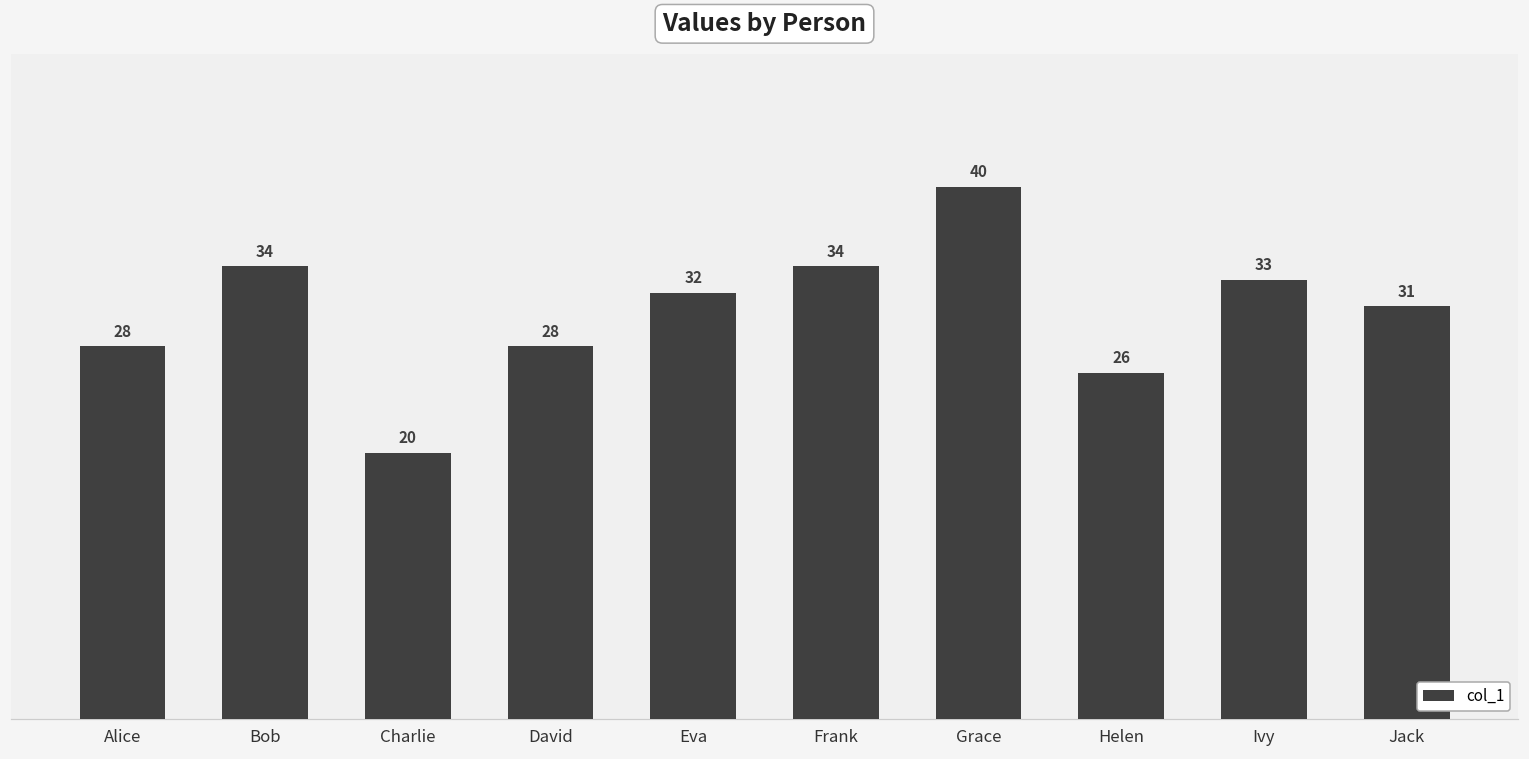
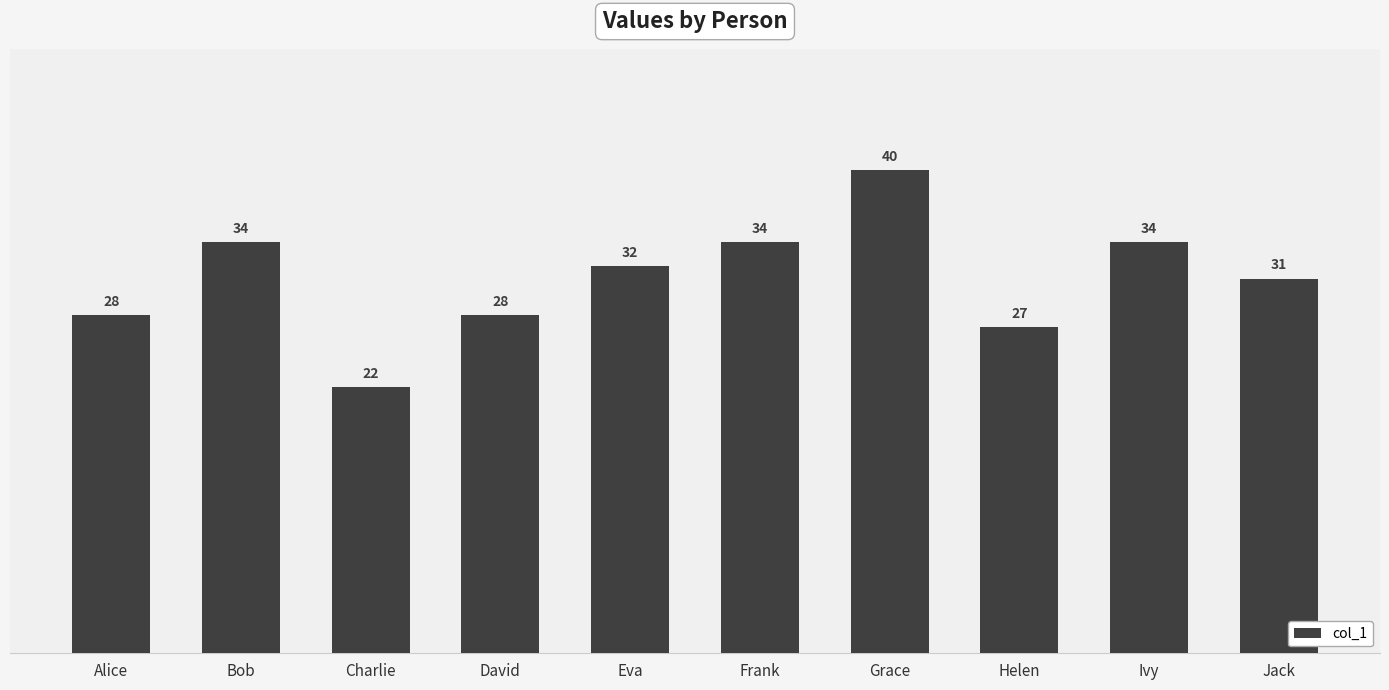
  {
    "Alice": 28,
    "Bob": 34,
-   "Charlie": 20,
+   "Charlie": 22,
    "David": 28,
    "Eva": 32,
    "Frank": 34,
    "Grace": 40,
-   "Helen": 26,
-   "Ivy": 33,
+   "Helen": 27,
+   "Ivy": 34,
    "Jack": 31
  }
